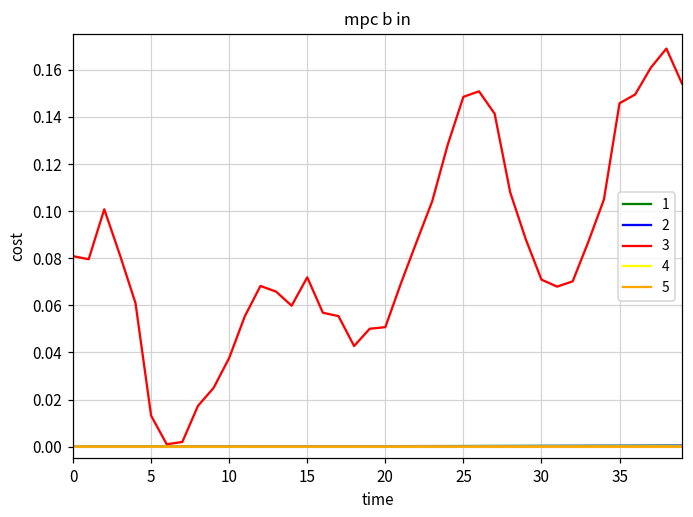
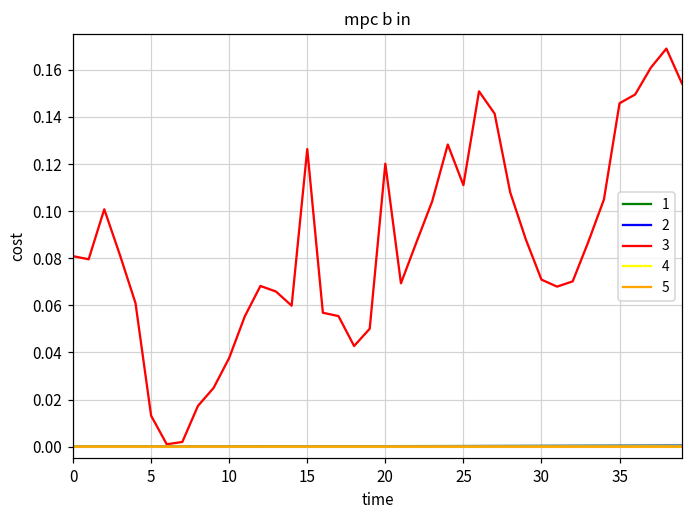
  {
    "3": {
      "0": 0.081,
      "5": 0.013,
      "10": 0.038,
-     "15": 0.072,
-     "20": 0.051,
-     "25": 0.149,
+     "15": 0.126,
+     "20": 0.120,
+     "25": 0.111,
      "30": 0.071,
      "35": 0.146
    }
  }
